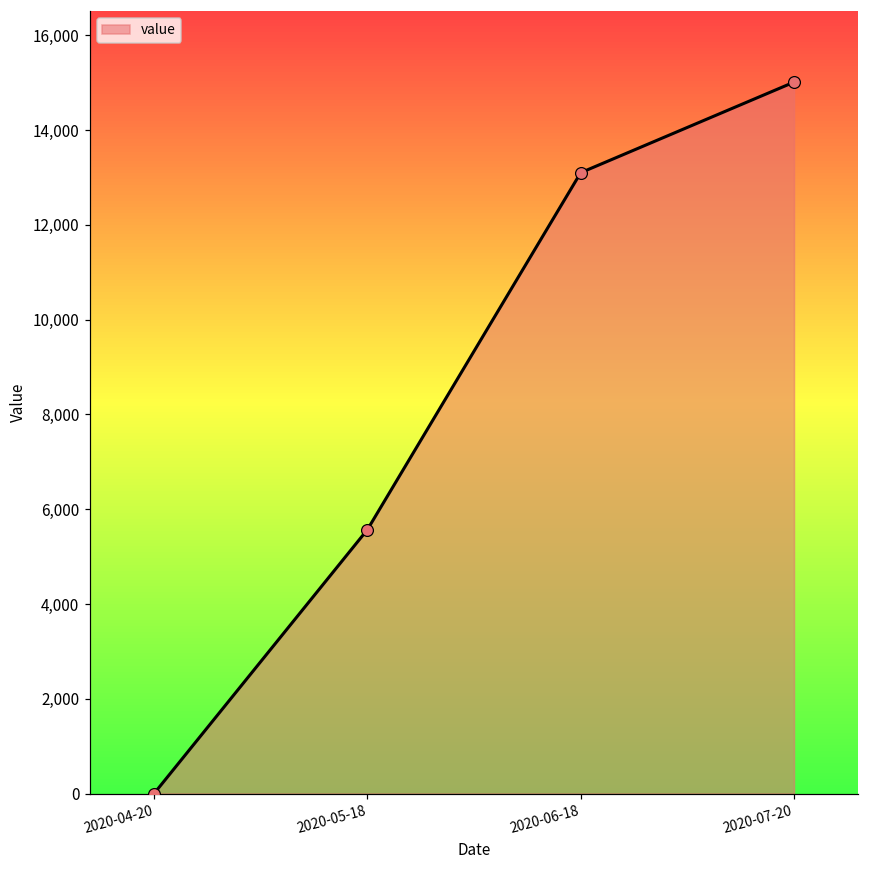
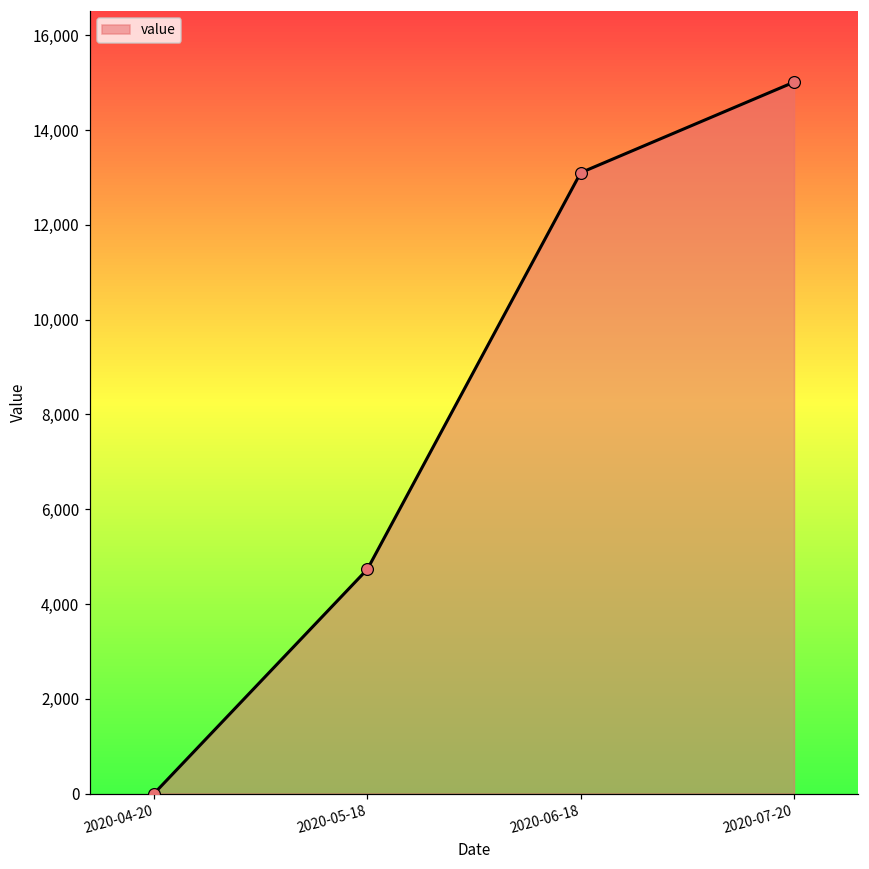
  {
    "2020-04-20": "0",
-   "2020-05-18": "5,600",
+   "2020-05-18": "4,700",
    "2020-06-18": "13,100",
    "2020-07-20": "15,000"
  }
